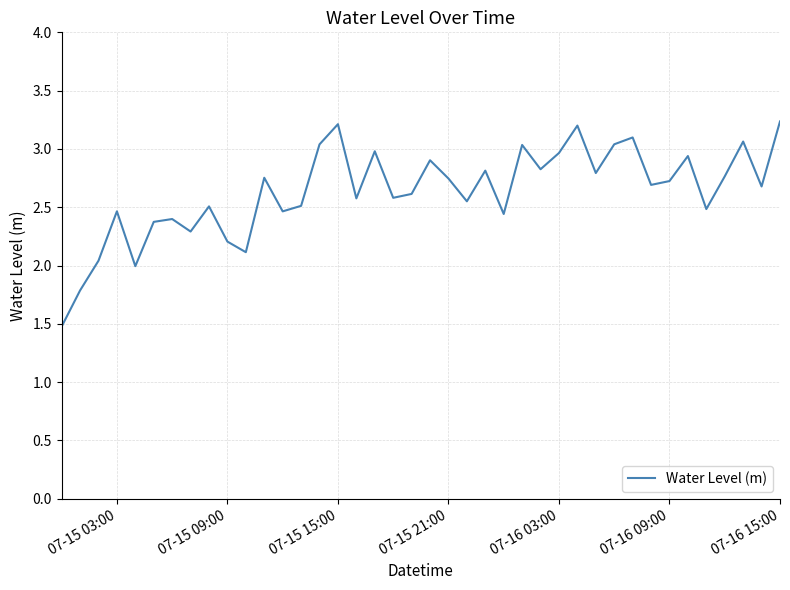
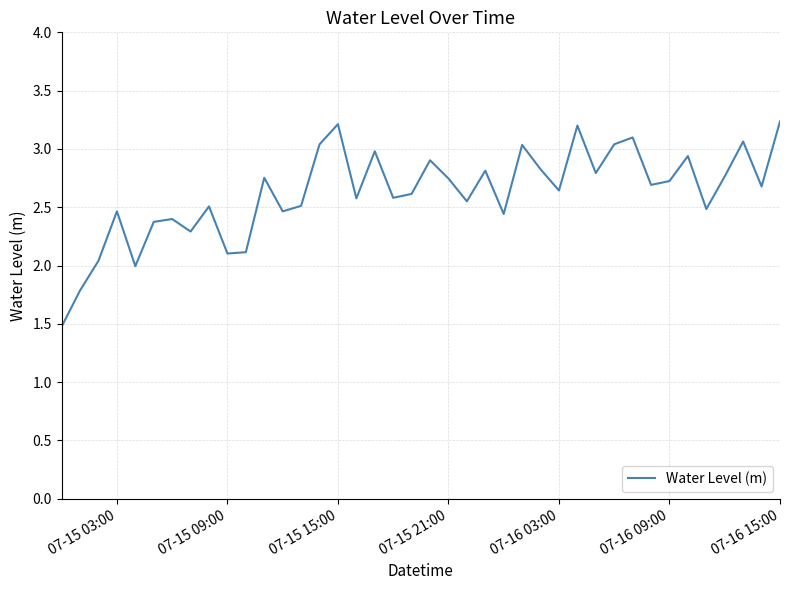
  {
    "07-15 03:00": 2.47,
-   "07-15 09:00": 2.21,
+   "07-15 09:00": 2.10,
    "07-15 15:00": 3.21,
    "07-15 21:00": 2.75,
-   "07-16 03:00": 2.97,
+   "07-16 03:00": 2.64,
    "07-16 09:00": 2.72,
    "07-16 15:00": 3.24
  }
